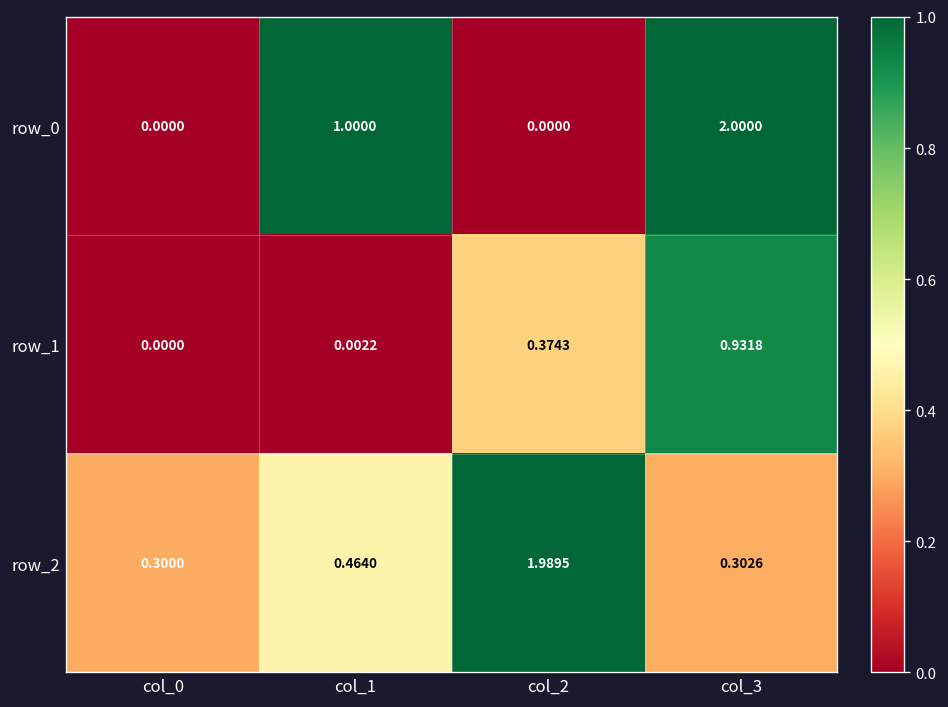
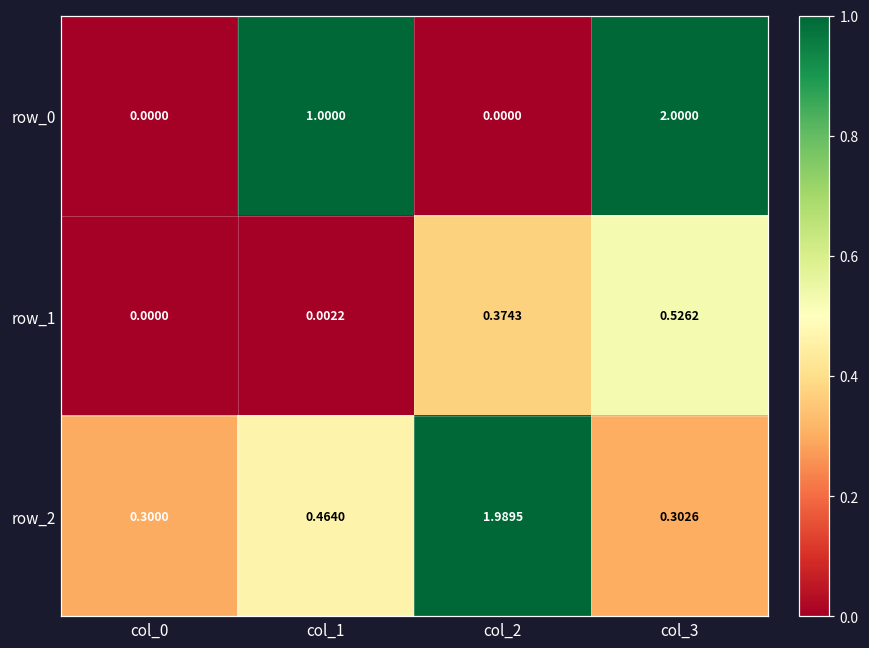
  {
    "row_0": {
      "col_0": 0.0000,
      "col_1": 1.0000,
      "col_2": 0.0000,
      "col_3": 2.0000
    },
    "row_1": {
      "col_0": 0.0000,
      "col_1": 0.0022,
      "col_2": 0.3743,
-     "col_3": 0.9318
+     "col_3": 0.5262
    },
    "row_2": {
      "col_0": 0.3000,
      "col_1": 0.4640,
      "col_2": 1.9895,
      "col_3": 0.3026
    }
  }
